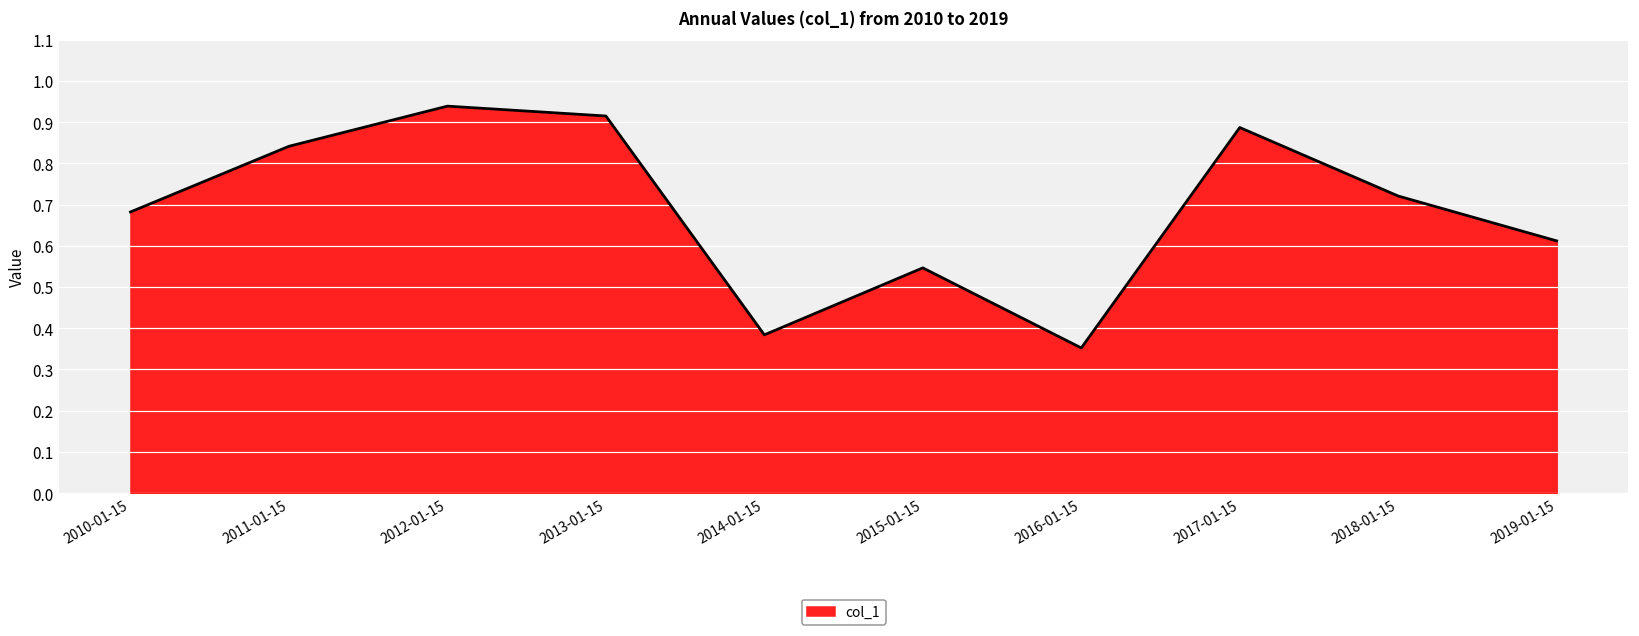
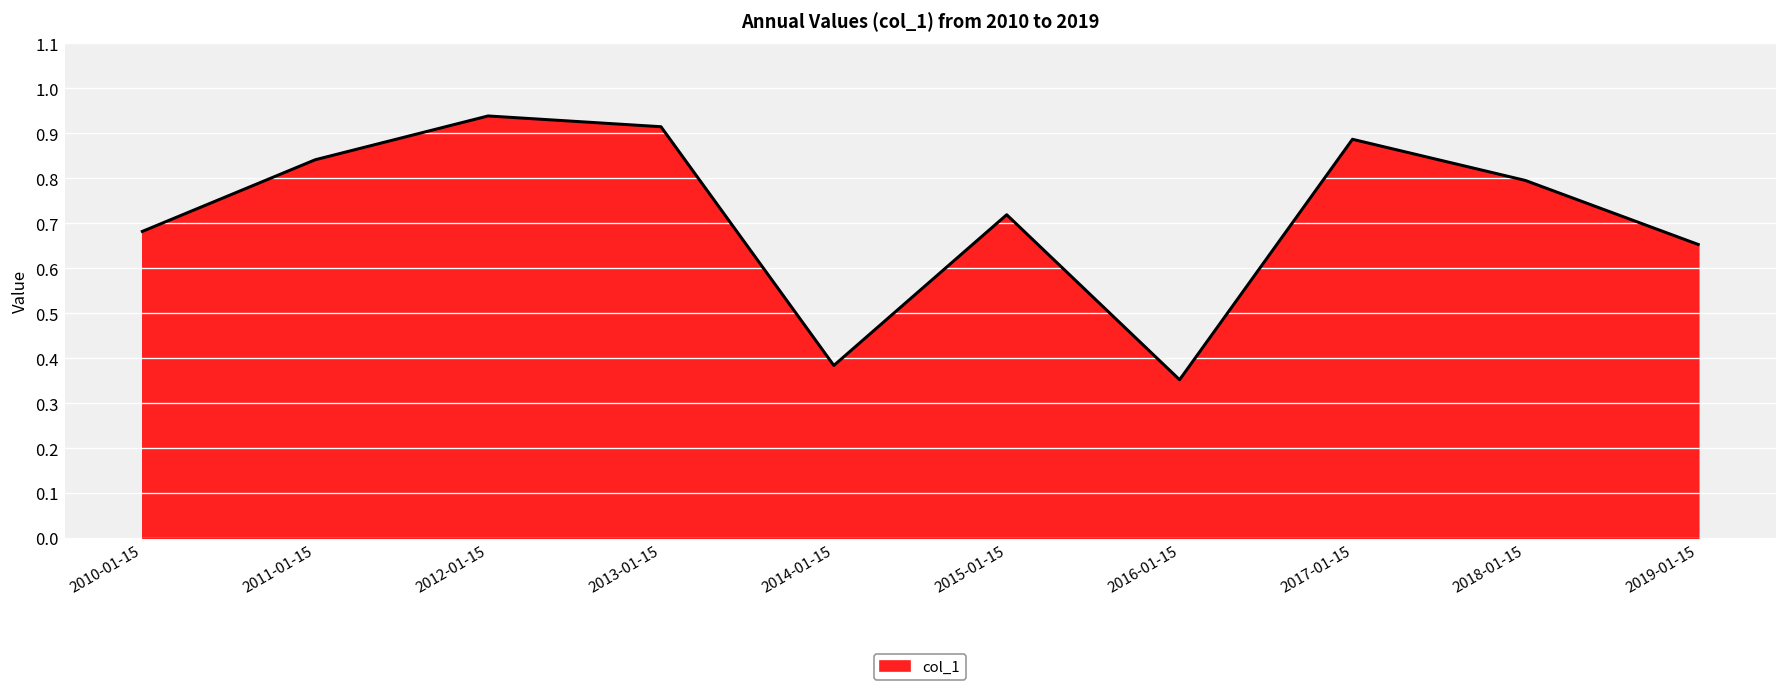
  {
    "2010-01-15": 0.68,
    "2011-01-15": 0.84,
    "2012-01-15": 0.94,
    "2013-01-15": 0.91,
    "2014-01-15": 0.38,
-   "2015-01-15": 0.55,
+   "2015-01-15": 0.72,
    "2016-01-15": 0.35,
    "2017-01-15": 0.89,
-   "2018-01-15": 0.72,
-   "2019-01-15": 0.61
+   "2018-01-15": 0.80,
+   "2019-01-15": 0.65
  }
